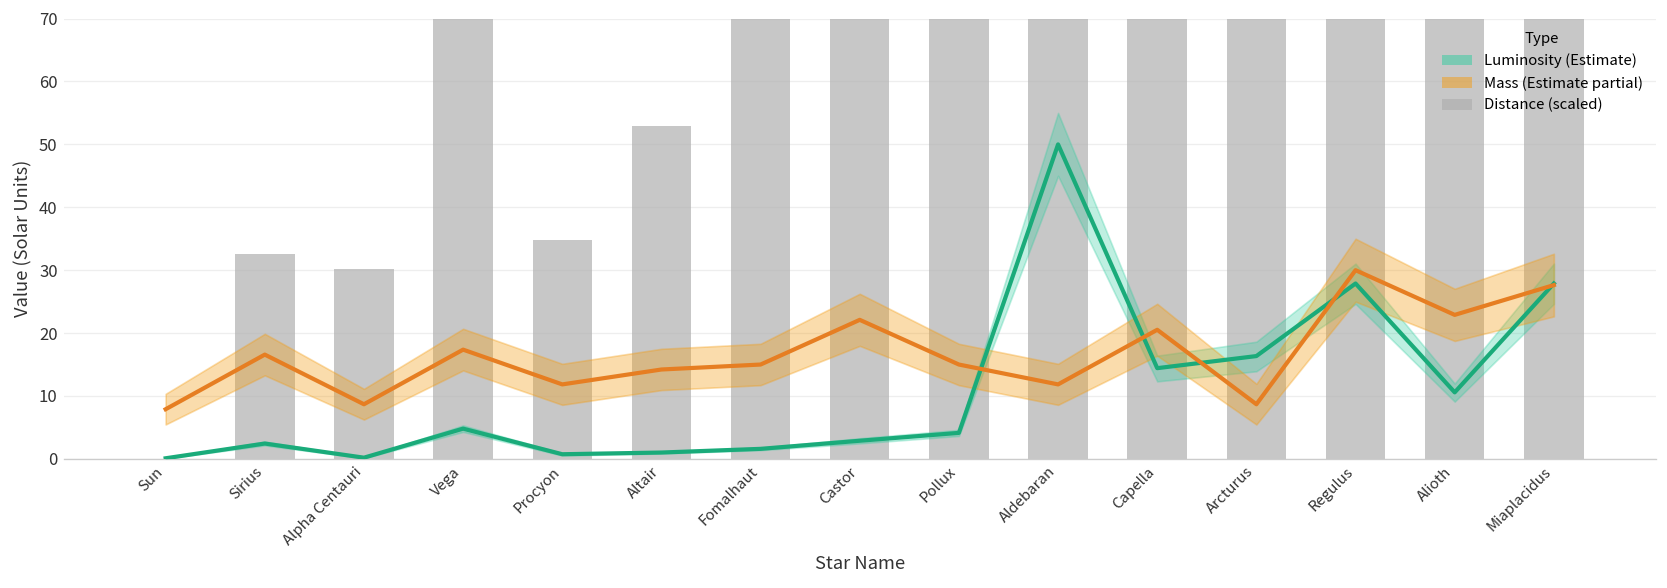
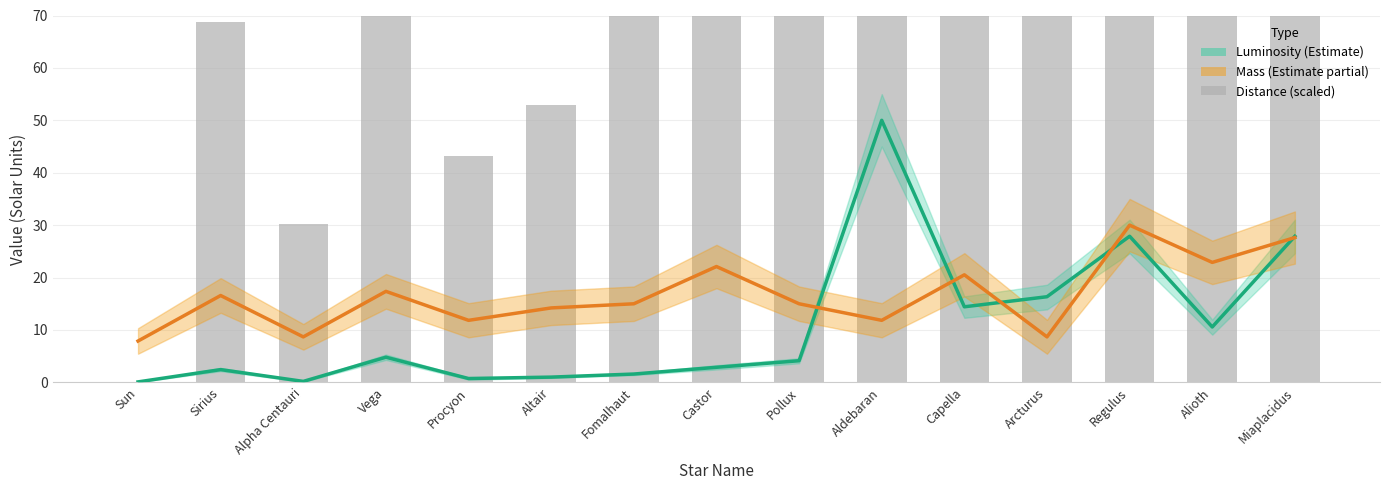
  {
    "Distance (scaled)": {
-     "Sirius": 33,
+     "Sirius": 69,
      "Alpha Centauri": 30,
-     "Procyon": 35,
+     "Procyon": 43,
      "Altair": 53
    }
  }
